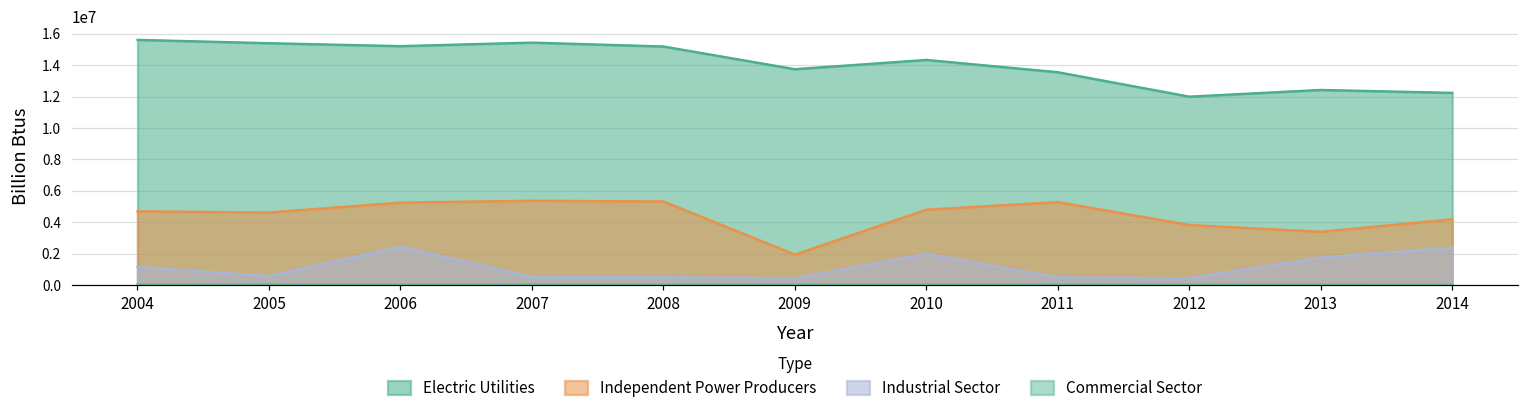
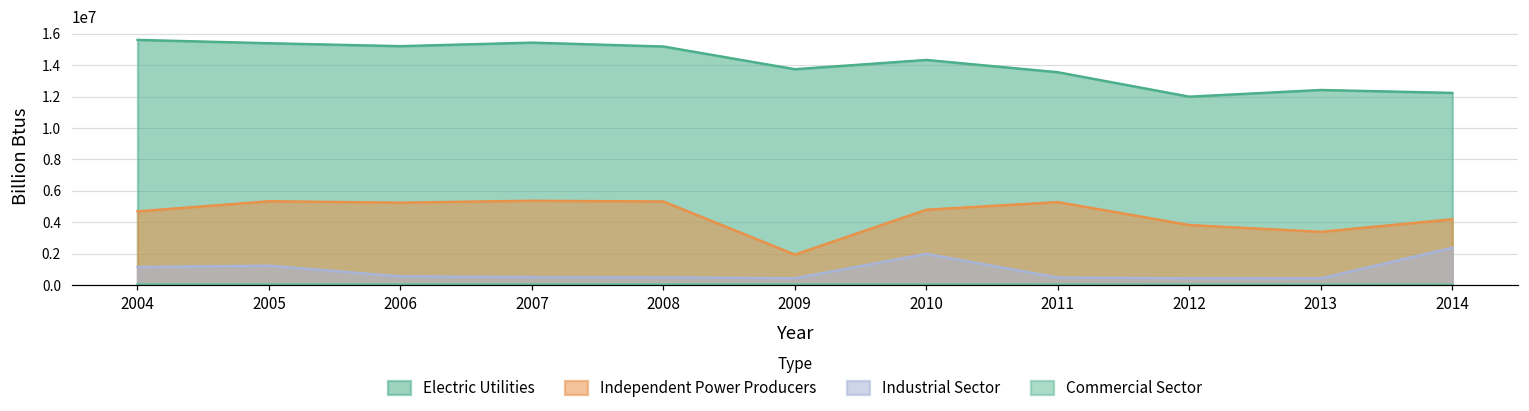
  {
    "Independent Power Producers": {
      "2004": 4700000,
-     "2005": 4600000,
+     "2005": 5300000,
      "2006": 5300000,
      "2007": 5400000,
      "2008": 5300000,
      "2009": 1900000,
      "2010": 4800000,
      "2011": 5300000,
      "2012": 3800000,
      "2013": 3400000,
      "2014": 4200000
    },
    "Industrial Sector": {
      "2004": 1200000,
-     "2005": 600000,
-     "2006": 2400000,
+     "2005": 1200000,
+     "2006": 600000,
      "2007": 500000,
      "2008": 500000,
      "2009": 400000,
      "2010": 2000000,
      "2011": 500000,
      "2012": 400000,
-     "2013": 1800000,
+     "2013": 400000,
      "2014": 2400000
    }
  }
